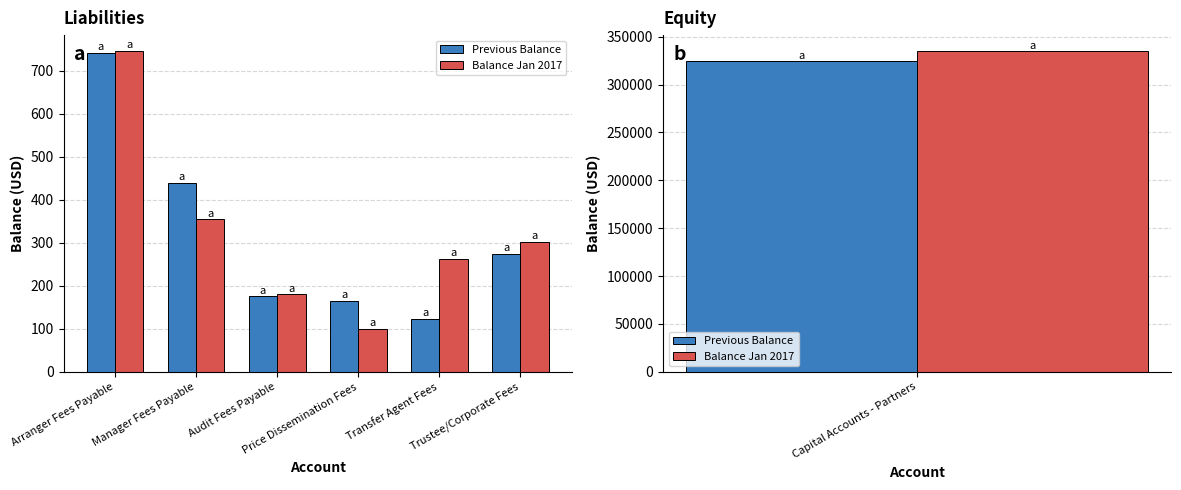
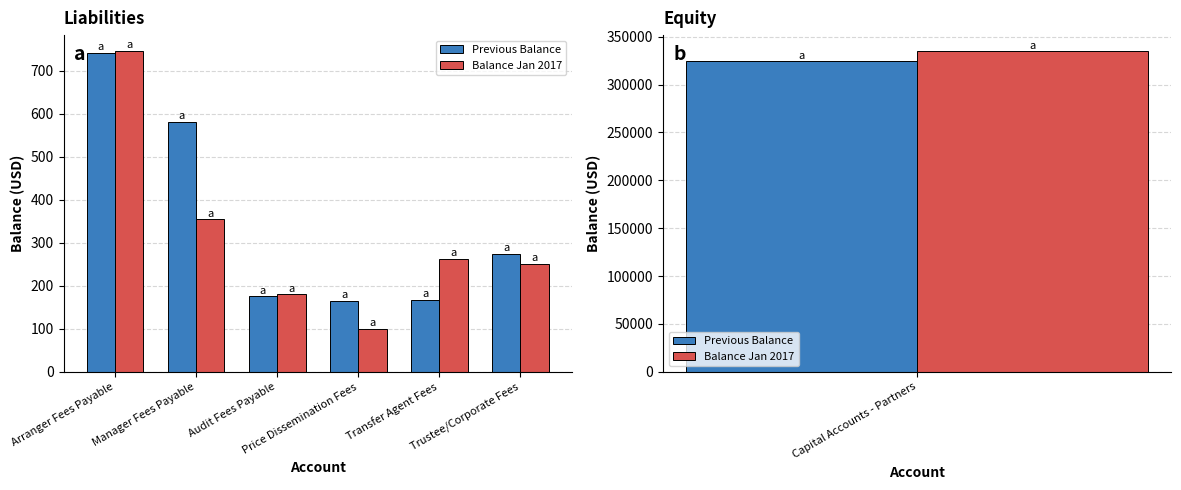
  {
    "Liabilities": {
      "Previous Balance": {
        "Arranger Fees Payable": 740,
-       "Manager Fees Payable": 440,
+       "Manager Fees Payable": 580,
        "Audit Fees Payable": 180,
        "Price Dissemination Fees": 170,
-       "Transfer Agent Fees": 120,
+       "Transfer Agent Fees": 170,
        "Trustee/Corporate Fees": 270
      },
      "Balance Jan 2017": {
        "Arranger Fees Payable": 750,
        "Manager Fees Payable": 350,
        "Audit Fees Payable": 180,
        "Price Dissemination Fees": 100,
        "Transfer Agent Fees": 260,
-       "Trustee/Corporate Fees": 300
+       "Trustee/Corporate Fees": 250
      }
    }
  }
